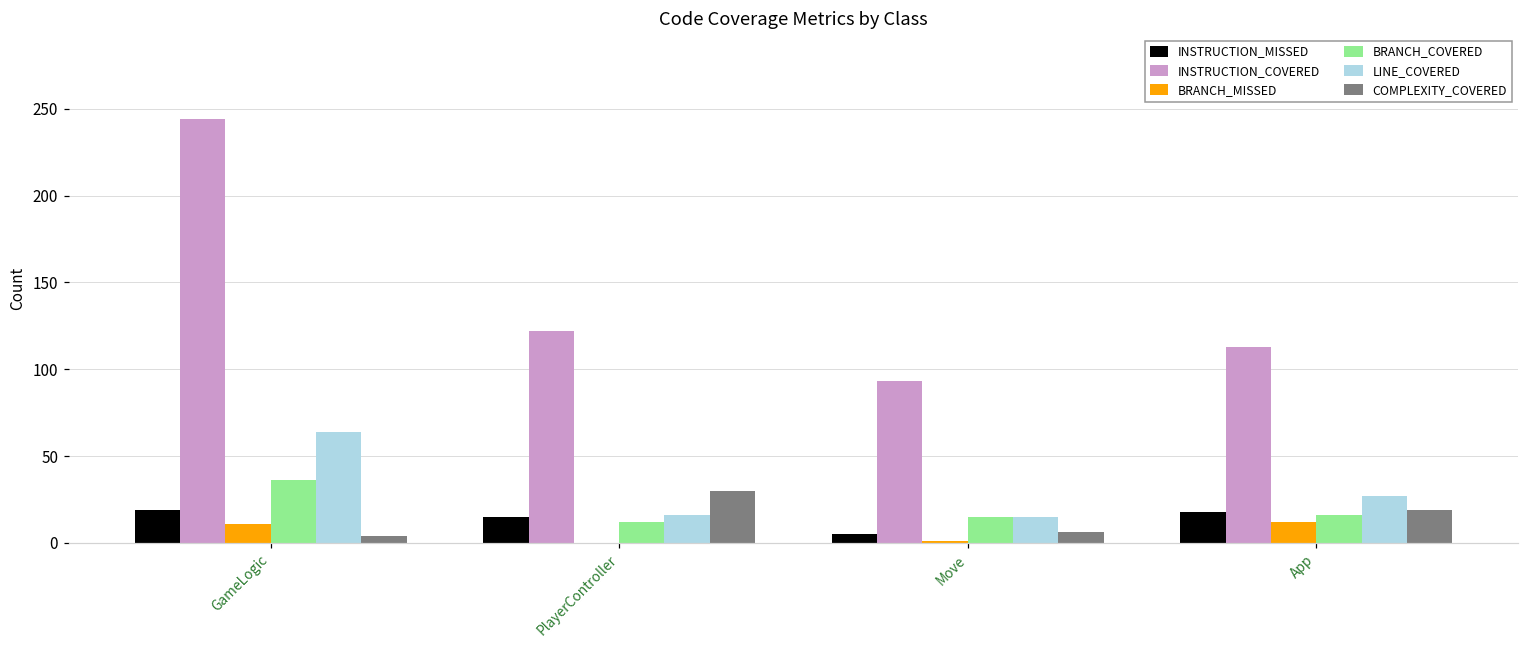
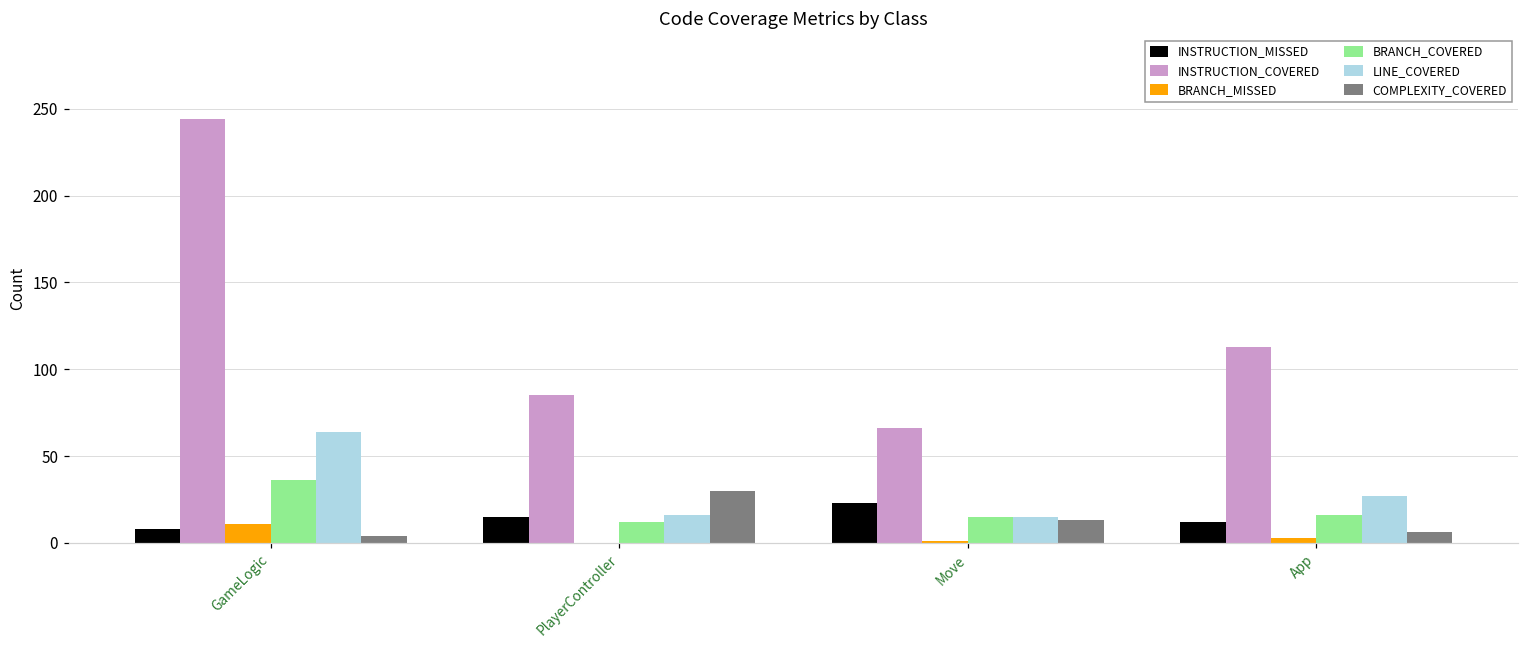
  {
    "INSTRUCTION_MISSED": {
-     "GameLogic": 19,
+     "GameLogic": 8,
      "PlayerController": 15,
-     "Move": 5,
-     "App": 18
+     "Move": 23,
+     "App": 12
    },
    "INSTRUCTION_COVERED": {
      "GameLogic": 244,
-     "PlayerController": 122,
-     "Move": 93,
+     "PlayerController": 85,
+     "Move": 66,
      "App": 113
    },
    "BRANCH_MISSED": {
      "GameLogic": 11,
      "PlayerController": 0,
-     "App": 12
+     "App": 3
    },
    "BRANCH_COVERED": {
      "GameLogic": 36,
      "PlayerController": 12,
      "Move": 15,
      "App": 16
    },
    "LINE_COVERED": {
      "GameLogic": 64,
      "PlayerController": 16,
      "Move": 15,
      "App": 27
    },
    "COMPLEXITY_COVERED": {
      "GameLogic": 4,
      "PlayerController": 30,
-     "Move": 6,
-     "App": 19
+     "Move": 13,
+     "App": 6
    }
  }
